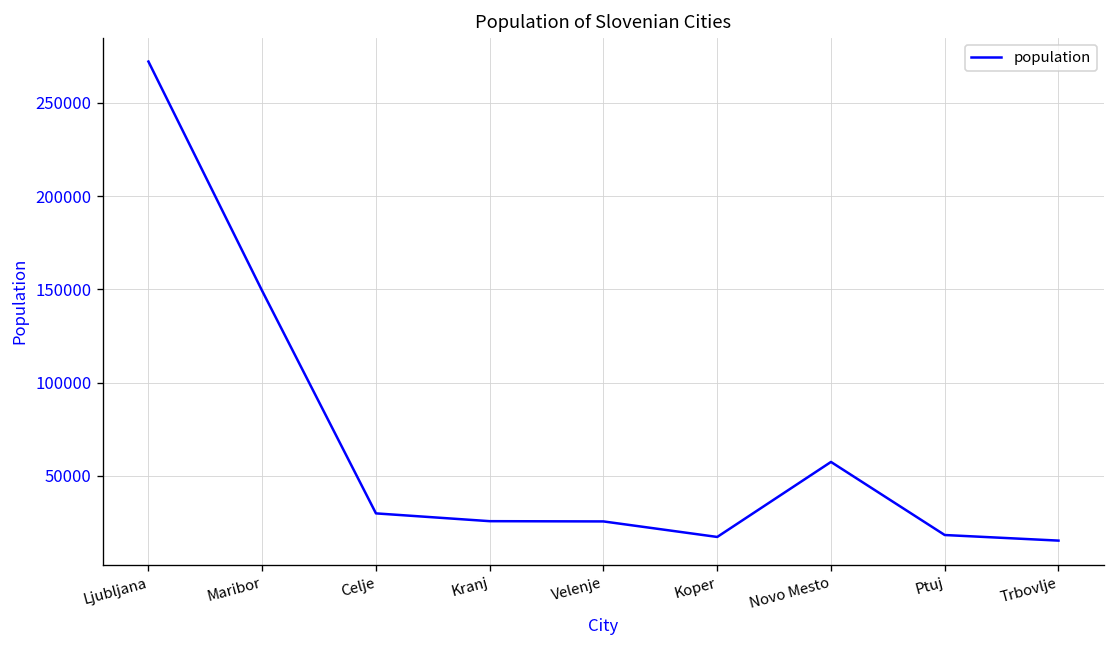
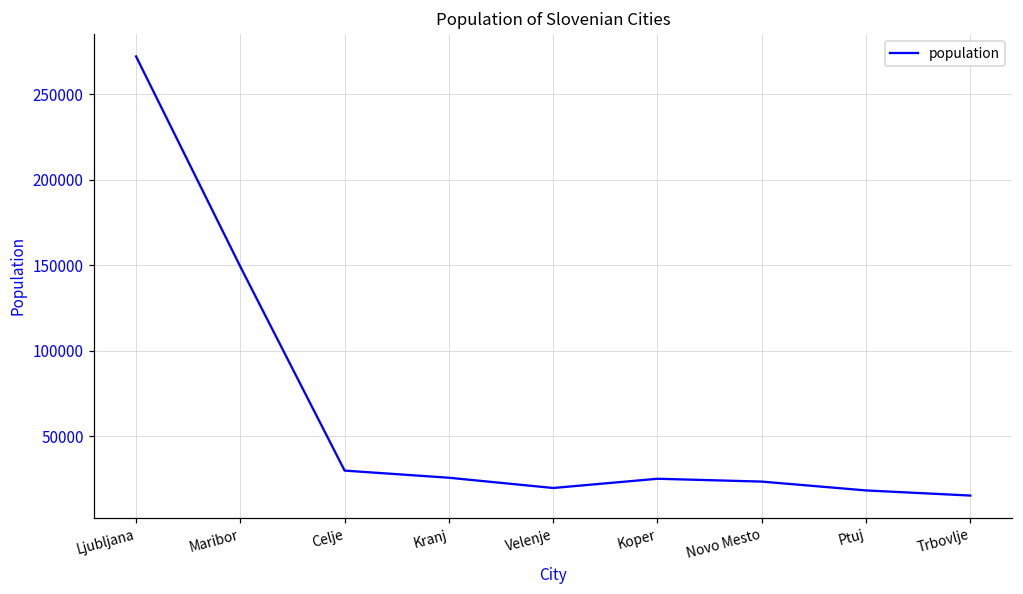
  {
    "Ljubljana": 272000,
    "Maribor": 149000,
    "Celje": 30000,
    "Kranj": 26000,
-   "Velenje": 25000,
-   "Koper": 17000,
-   "Novo Mesto": 57000,
+   "Velenje": 20000,
+   "Koper": 25000,
+   "Novo Mesto": 23000,
    "Ptuj": 18000,
    "Trbovlje": 15000
  }
